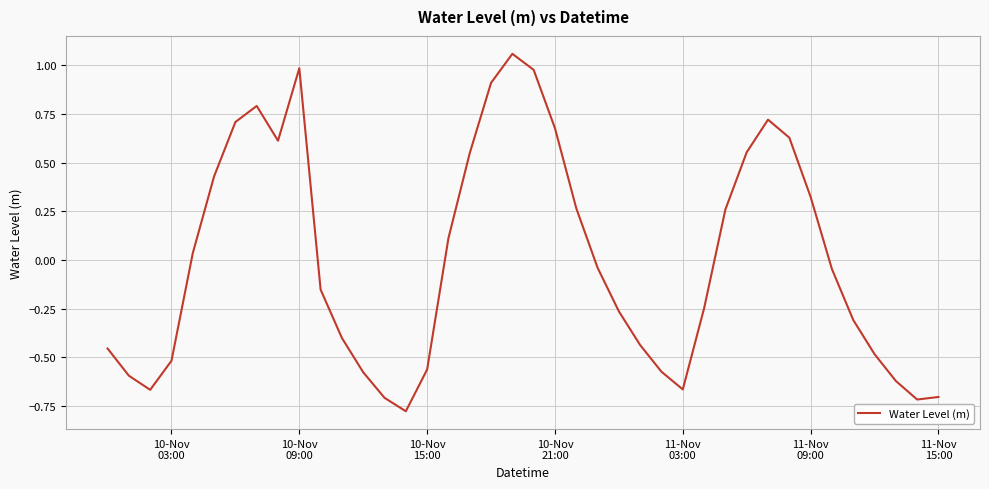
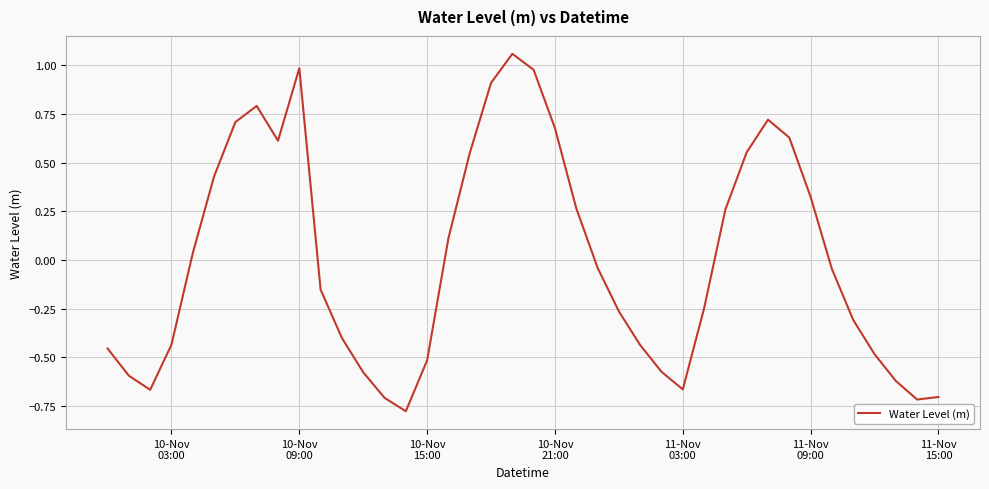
  {
-   "10-Nov 03:00": -0.52,
+   "10-Nov 03:00": -0.43,
    "10-Nov 09:00": 0.98,
-   "10-Nov 15:00": -0.56,
+   "10-Nov 15:00": -0.51,
    "10-Nov 21:00": 0.68,
    "11-Nov 03:00": -0.66,
    "11-Nov 09:00": 0.32,
    "11-Nov 15:00": -0.70
  }
